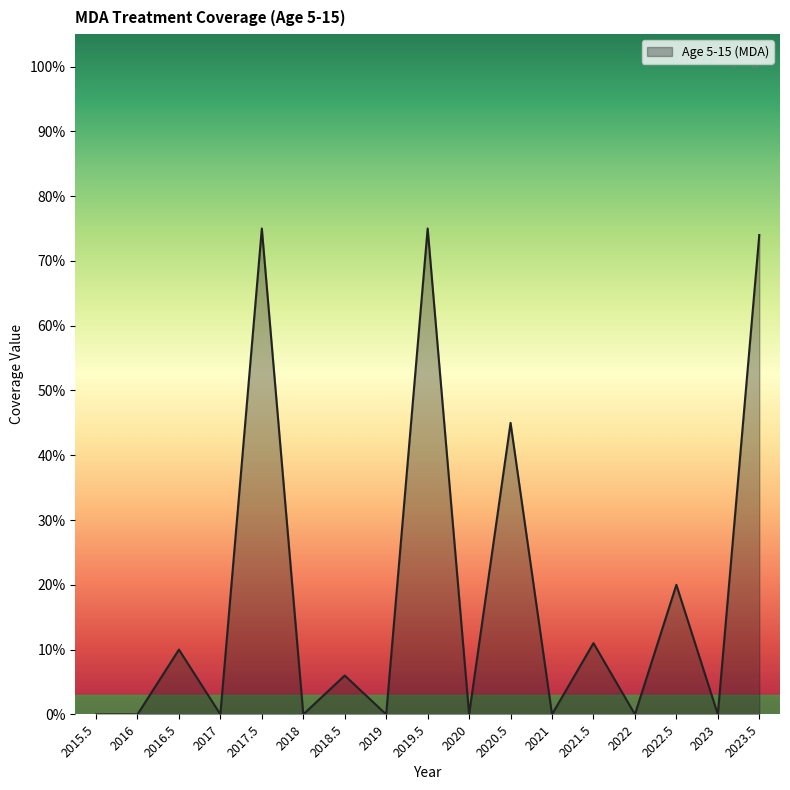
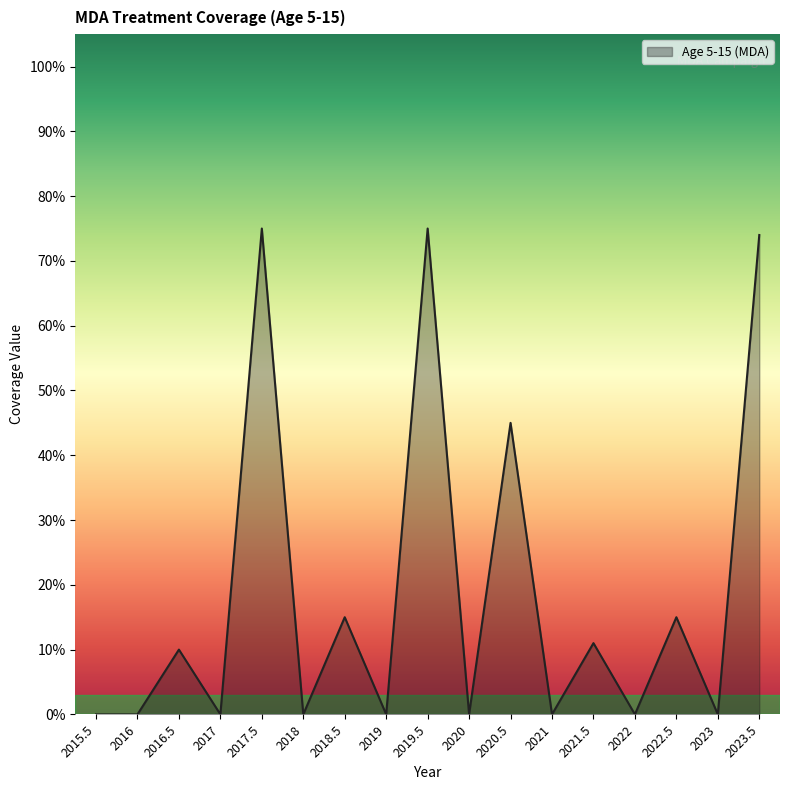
  {
    "2016.5": "10%",
    "2017.5": "75%",
-   "2018.5": "6%",
+   "2018.5": "15%",
    "2019.5": "75%",
    "2020.5": "45%",
    "2021.5": "11%",
-   "2022.5": "20%",
+   "2022.5": "15%",
    "2023.5": "74%"
  }
